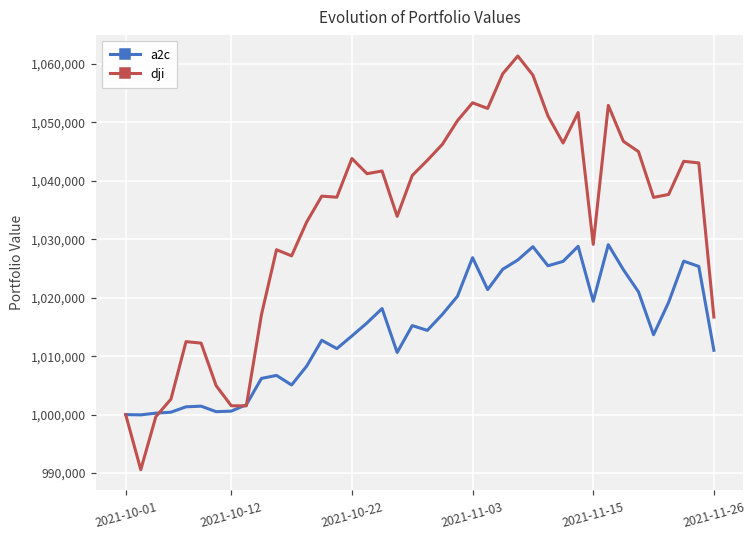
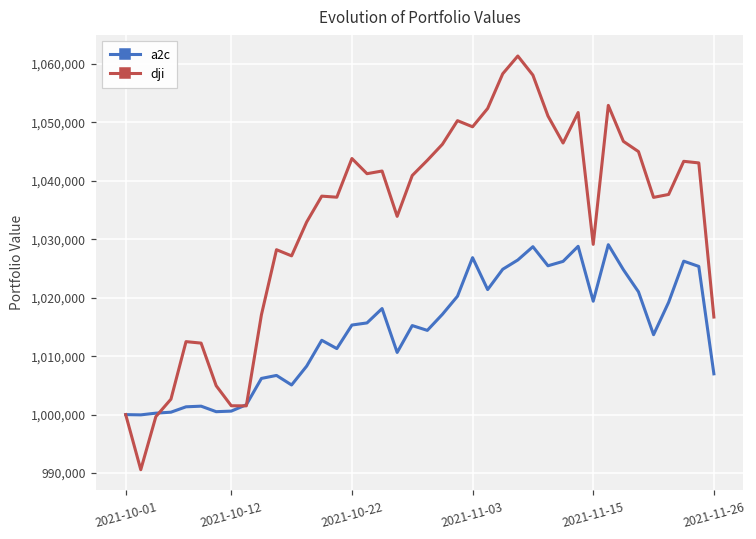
  {
    "a2c": {
      "2021-10-12": "1,001,000",
-     "2021-10-22": "1,013,000",
+     "2021-10-22": "1,015,000",
      "2021-11-03": "1,027,000",
      "2021-11-15": "1,019,000",
-     "2021-11-26": "1,011,000"
+     "2021-11-26": "1,007,000"
    },
    "dji": {
      "2021-10-12": "1,002,000",
      "2021-10-22": "1,044,000",
-     "2021-11-03": "1,053,000",
+     "2021-11-03": "1,049,000",
      "2021-11-15": "1,029,000",
      "2021-11-26": "1,017,000"
    }
  }
